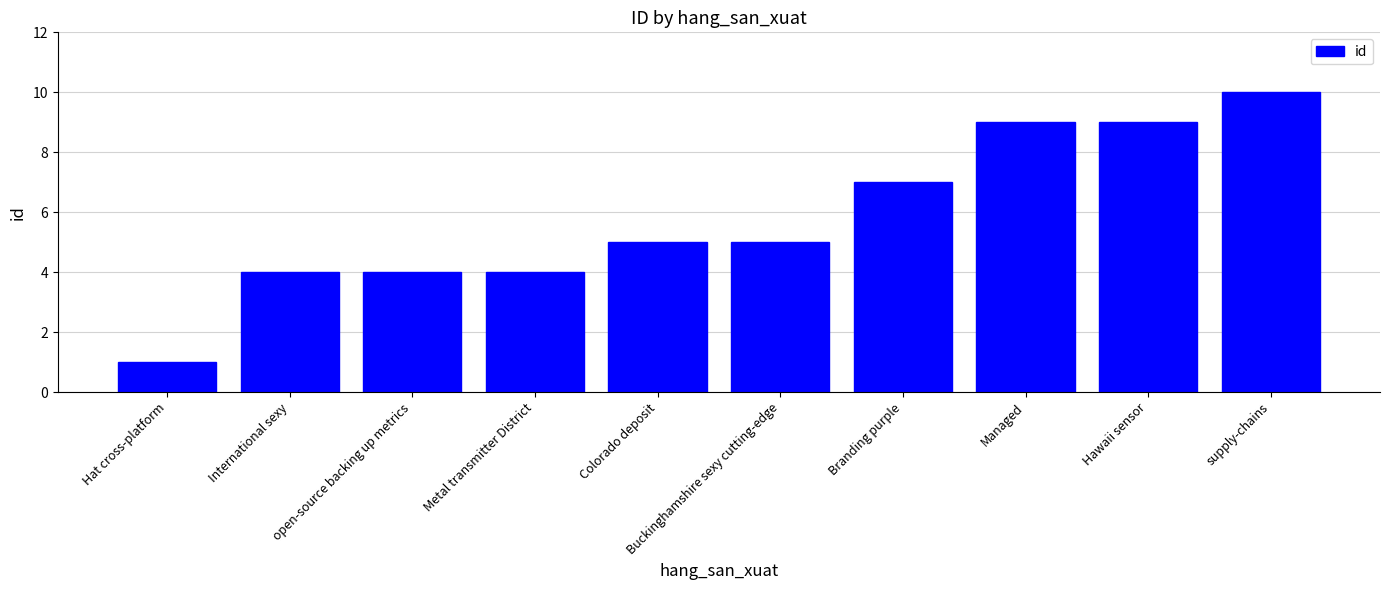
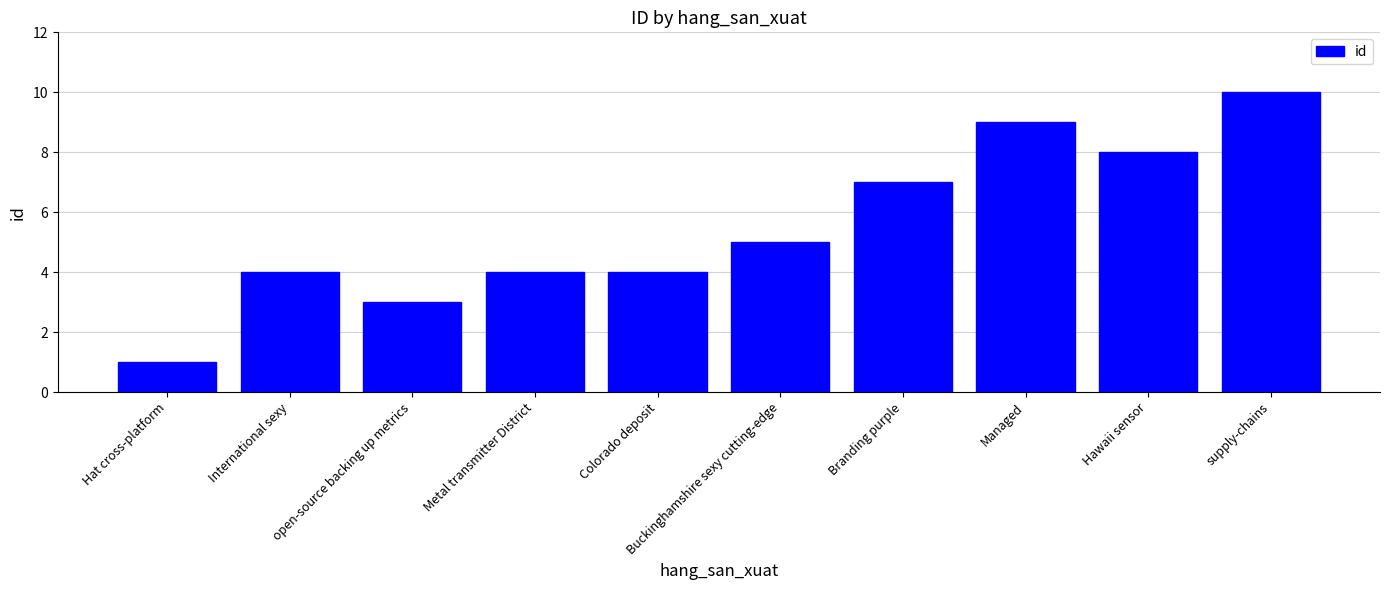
  {
    "Hat cross-platform": 1,
    "International sexy": 4,
-   "open-source backing up metrics": 4,
+   "open-source backing up metrics": 3,
    "Metal transmitter District": 4,
-   "Colorado deposit": 5,
+   "Colorado deposit": 4,
    "Buckinghamshire sexy cutting-edge": 5,
    "Branding purple": 7,
    "Managed": 9,
-   "Hawaii sensor": 9,
+   "Hawaii sensor": 8,
    "supply-chains": 10
  }
